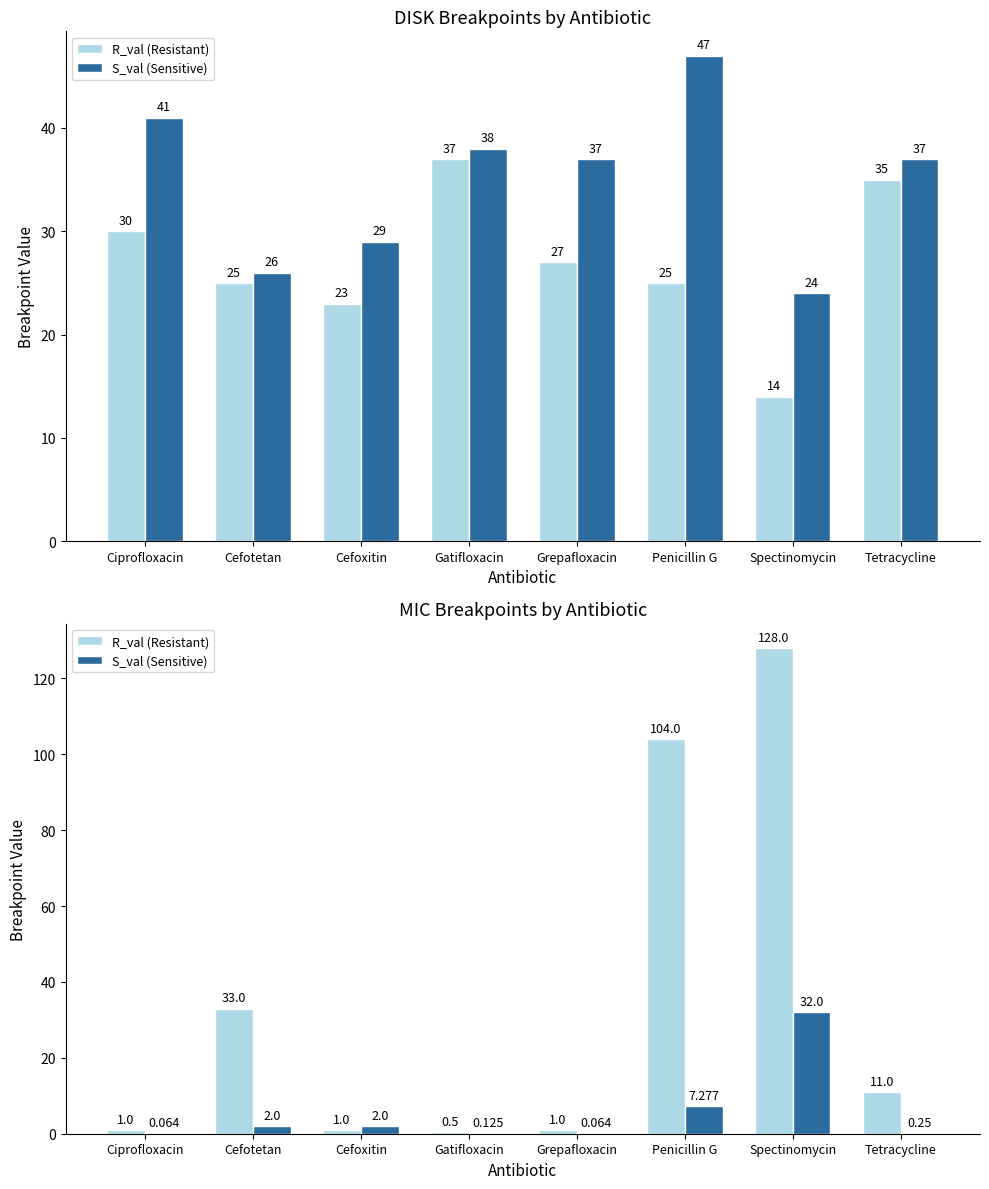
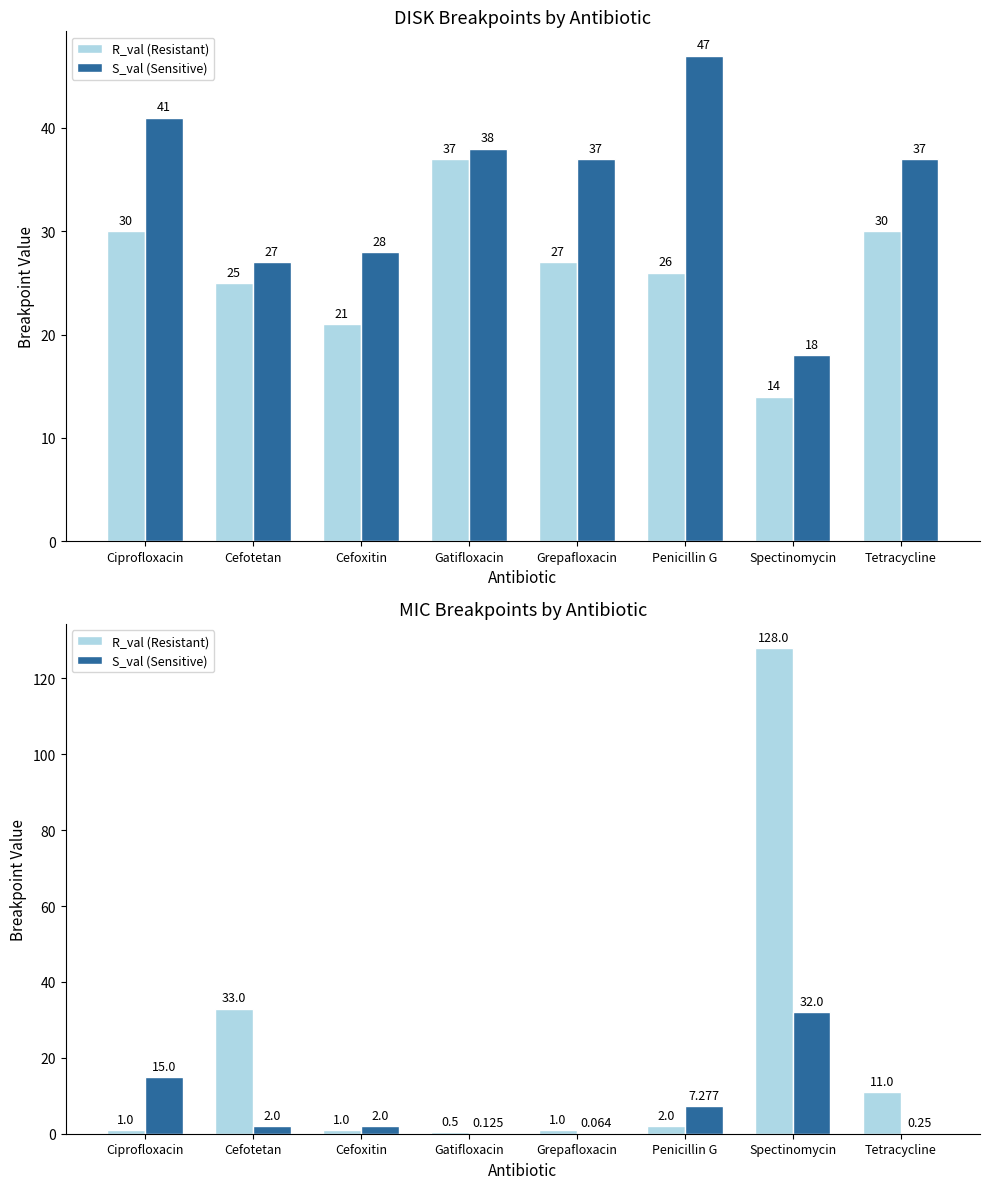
  {
    "DISK Breakpoints by Antibiotic": {
      "R_val (Resistant)": {
        "Ciprofloxacin": 30,
        "Cefotetan": 25,
-       "Cefoxitin": 23,
+       "Cefoxitin": 21,
        "Gatifloxacin": 37,
        "Grepafloxacin": 27,
-       "Penicillin G": 25,
+       "Penicillin G": 26,
        "Spectinomycin": 14,
-       "Tetracycline": 35
+       "Tetracycline": 30
      },
      "S_val (Sensitive)": {
        "Ciprofloxacin": 41,
-       "Cefotetan": 26,
-       "Cefoxitin": 29,
+       "Cefotetan": 27,
+       "Cefoxitin": 28,
        "Gatifloxacin": 38,
        "Grepafloxacin": 37,
        "Penicillin G": 47,
-       "Spectinomycin": 24,
+       "Spectinomycin": 18,
        "Tetracycline": 37
      }
    },
    "MIC Breakpoints by Antibiotic": {
      "R_val (Resistant)": {
        "Ciprofloxacin": 1.0,
        "Cefotetan": 33.0,
        "Cefoxitin": 1.0,
        "Gatifloxacin": 0.5,
        "Grepafloxacin": 1.0,
-       "Penicillin G": 104.0,
+       "Penicillin G": 2.0,
        "Spectinomycin": 128.0,
        "Tetracycline": 11.0
      },
      "S_val (Sensitive)": {
-       "Ciprofloxacin": 0.064,
+       "Ciprofloxacin": 15.0,
        "Cefotetan": 2.0,
        "Cefoxitin": 2.0,
        "Gatifloxacin": 0.125,
        "Grepafloxacin": 0.064,
        "Penicillin G": 7.277,
        "Spectinomycin": 32.0,
        "Tetracycline": 0.25
      }
    }
  }
